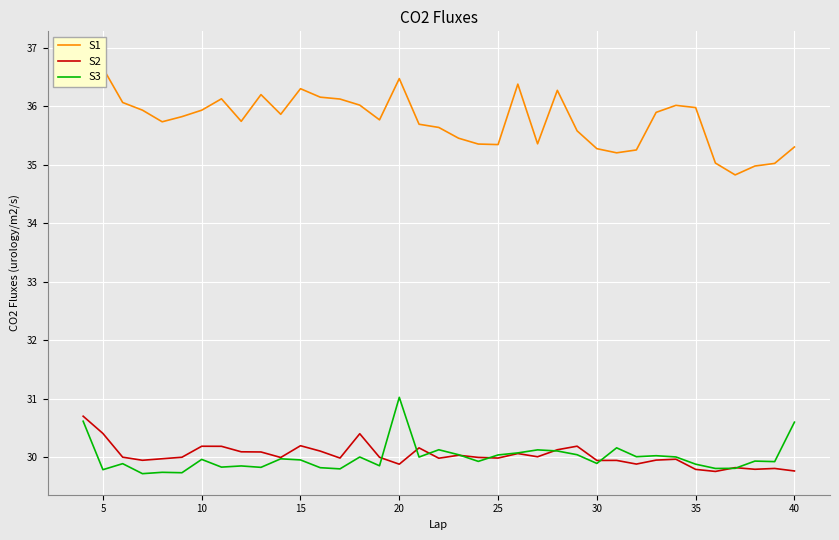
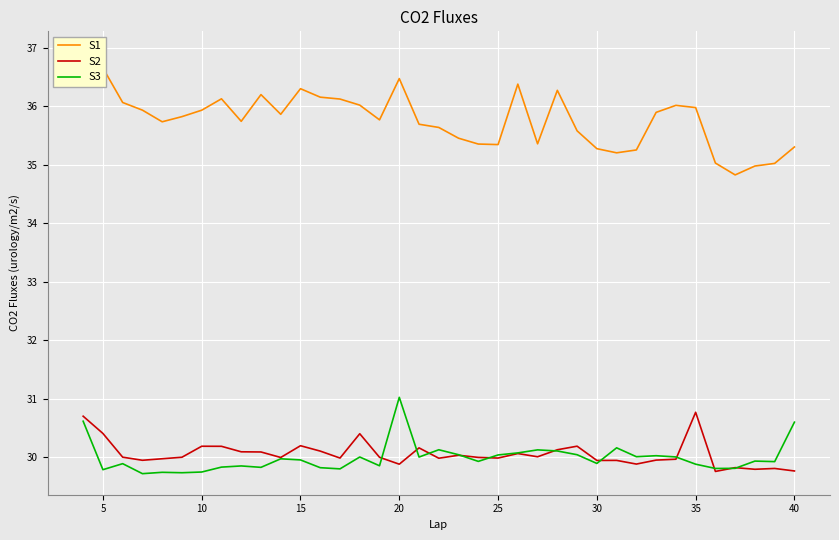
  {
    "S1": {
      "10": 35.9,
      "15": 36.3,
      "20": 36.5,
      "25": 35.3,
      "30": 35.3,
      "35": 36.0,
      "40": 35.3
    },
    "S2": {
      "5": 30.4,
      "10": 30.2,
      "15": 30.2,
      "20": 29.9,
      "25": 30.0,
      "30": 29.9,
-     "35": 29.8,
+     "35": 30.8,
      "40": 29.8
    },
    "S3": {
      "5": 29.8,
-     "10": 30.0,
+     "10": 29.7,
      "15": 30.0,
      "20": 31.0,
      "25": 30.0,
      "30": 29.9,
      "35": 29.9,
      "40": 30.6
    }
  }
